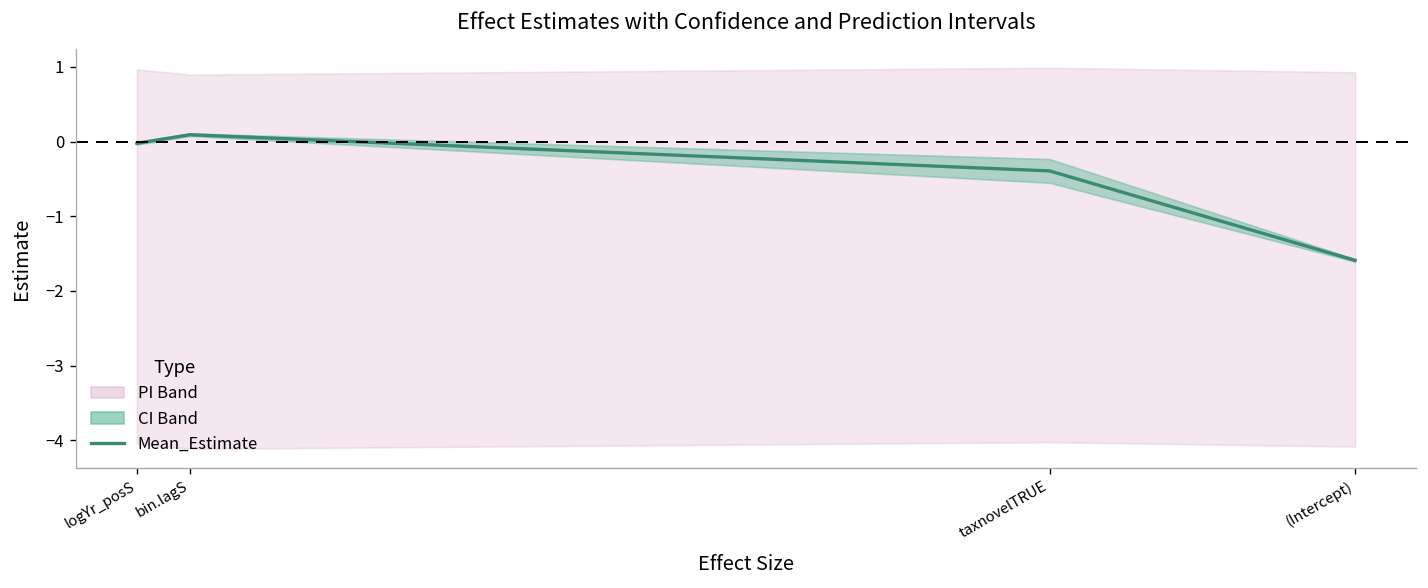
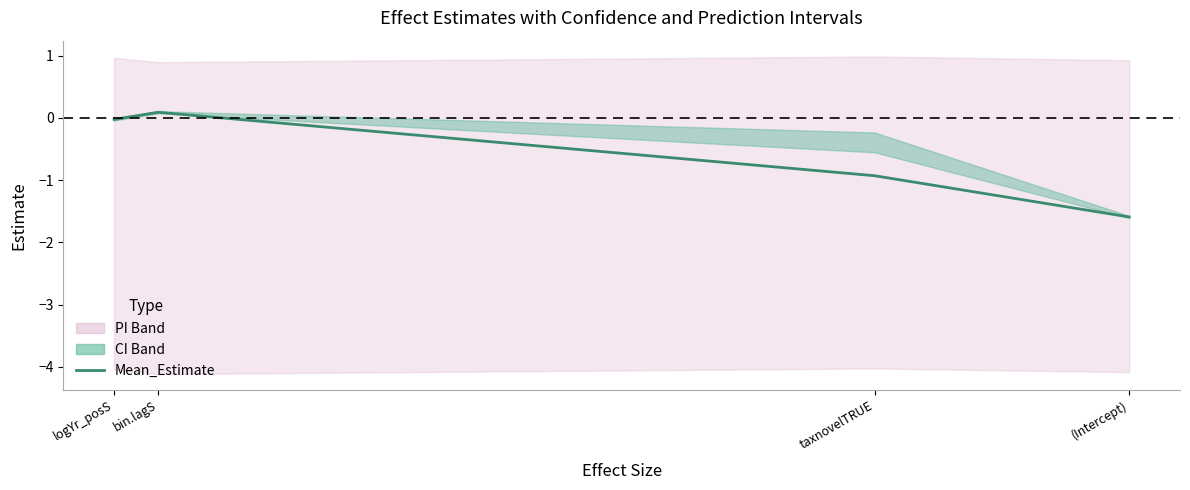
  {
    "Mean_Estimate": {
-     "taxnovelTRUE": -0.4
+     "taxnovelTRUE": -0.9
    }
  }
